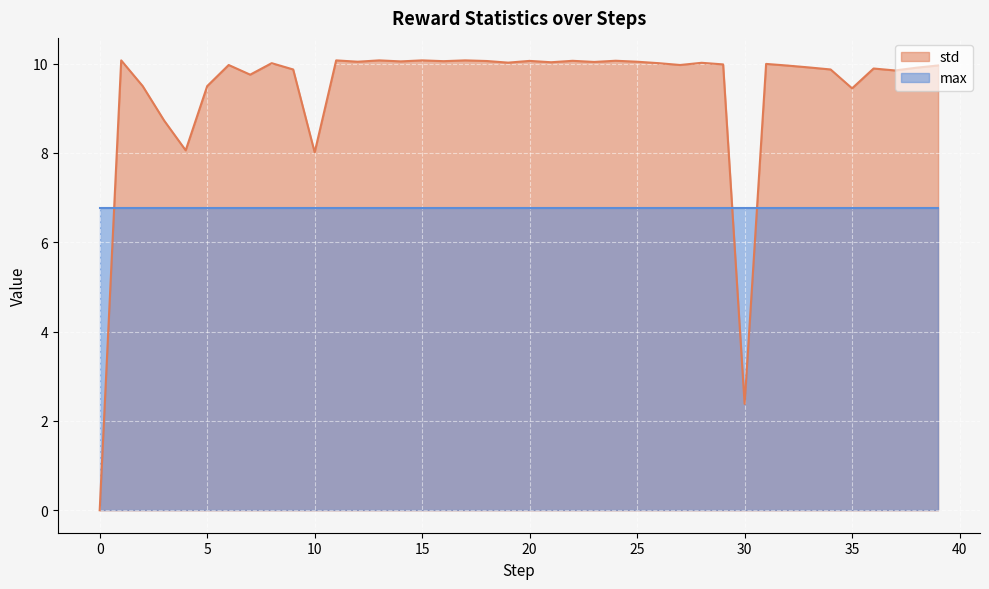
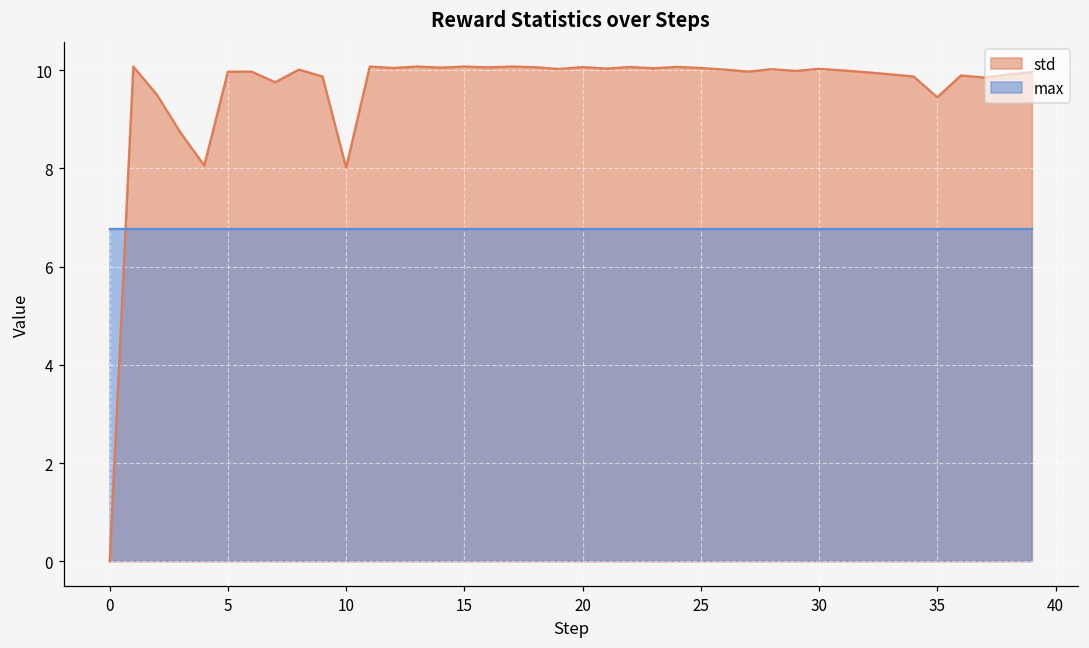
  {
    "std": {
      "0": 0.0,
-     "5": 9.5,
+     "5": 10.0,
      "10": 8.0,
      "15": 10.1,
      "20": 10.1,
      "25": 10.0,
-     "30": 2.4,
+     "30": 10.0,
      "35": 9.4
    },
    "max": {
      "0": 6.8,
      "5": 6.8,
      "10": 6.8,
      "15": 6.8,
      "20": 6.8,
      "25": 6.8,
      "30": 6.8,
      "35": 6.8
    }
  }
